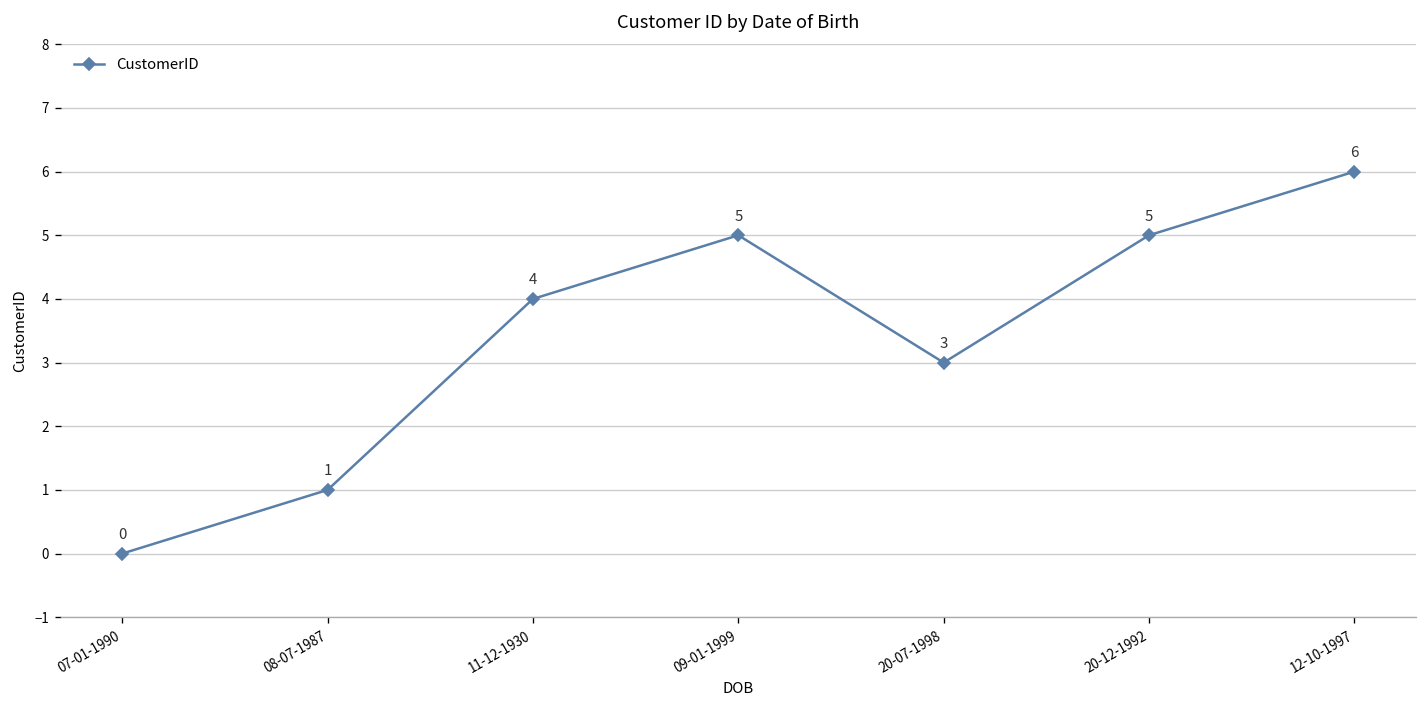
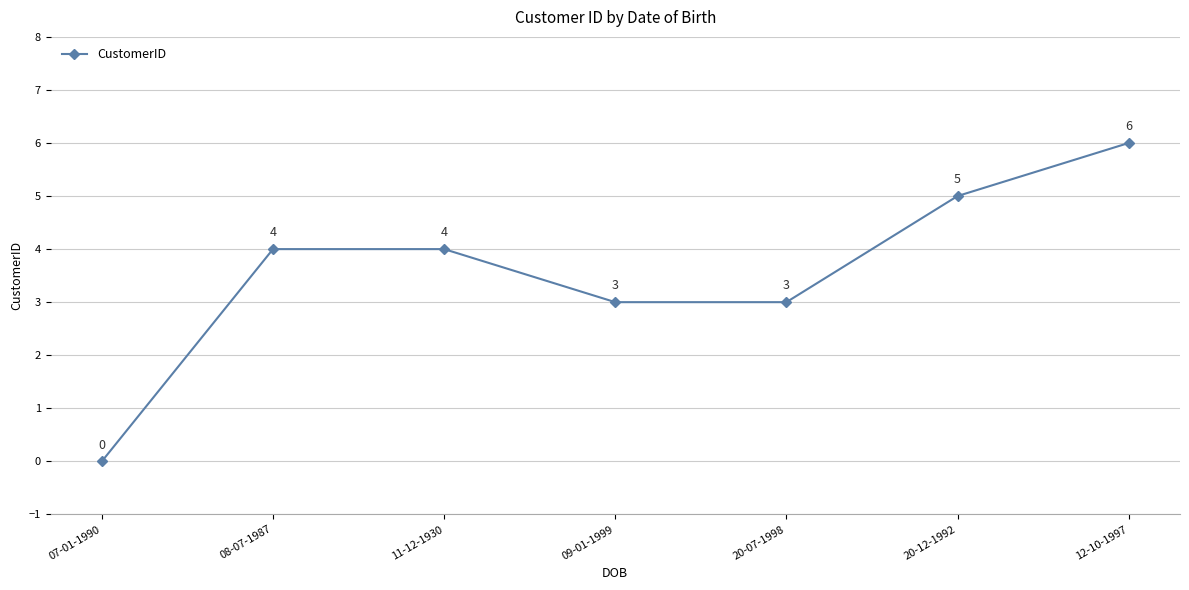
  {
    "07-01-1990": 0,
-   "08-07-1987": 1,
+   "08-07-1987": 4,
    "11-12-1930": 4,
-   "09-01-1999": 5,
+   "09-01-1999": 3,
    "20-07-1998": 3,
    "20-12-1992": 5,
    "12-10-1997": 6
  }
